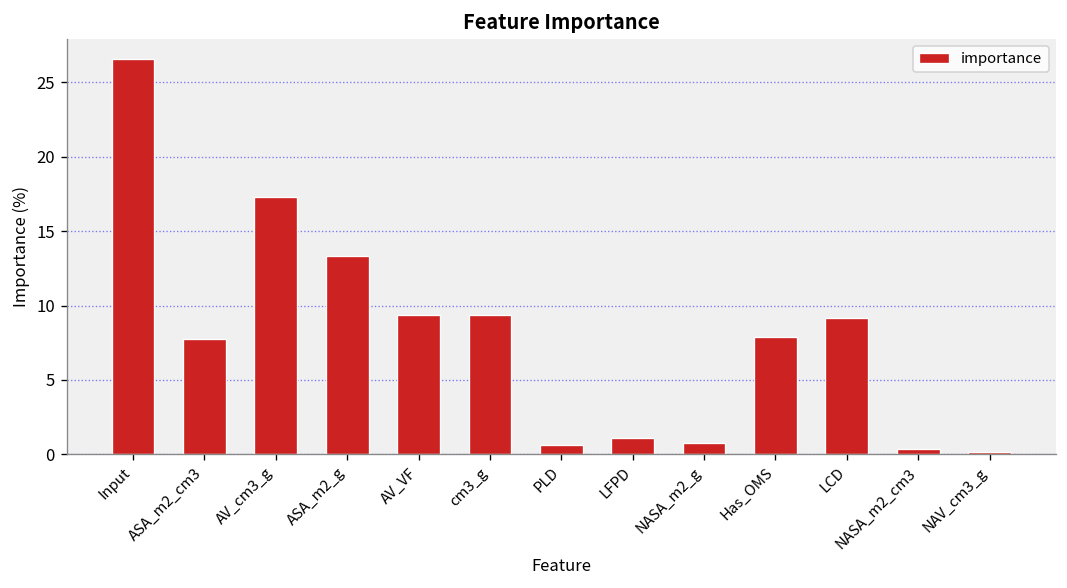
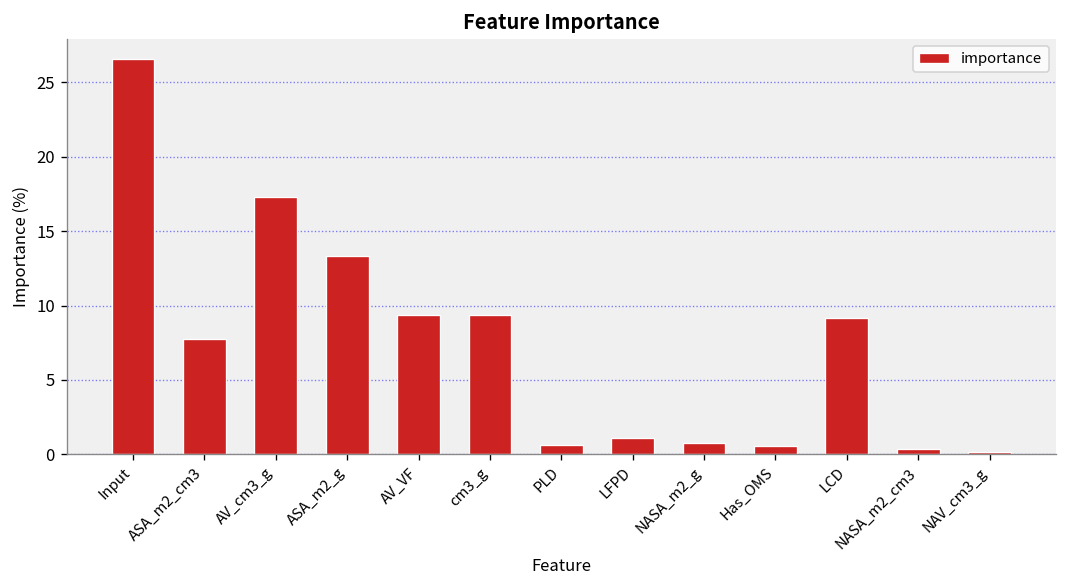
  {
    "Input": 26.6,
    "ASA_m2_cm3": 7.8,
    "AV_cm3_g": 17.3,
    "ASA_m2_g": 13.4,
    "AV_VF": 9.4,
    "cm3_g": 9.3,
    "PLD": 0.6,
    "LFPD": 1.1,
    "NASA_m2_g": 0.8,
-   "Has_OMS": 7.9,
+   "Has_OMS": 0.5,
    "LCD": 9.2,
    "NASA_m2_cm3": 0.4
  }
